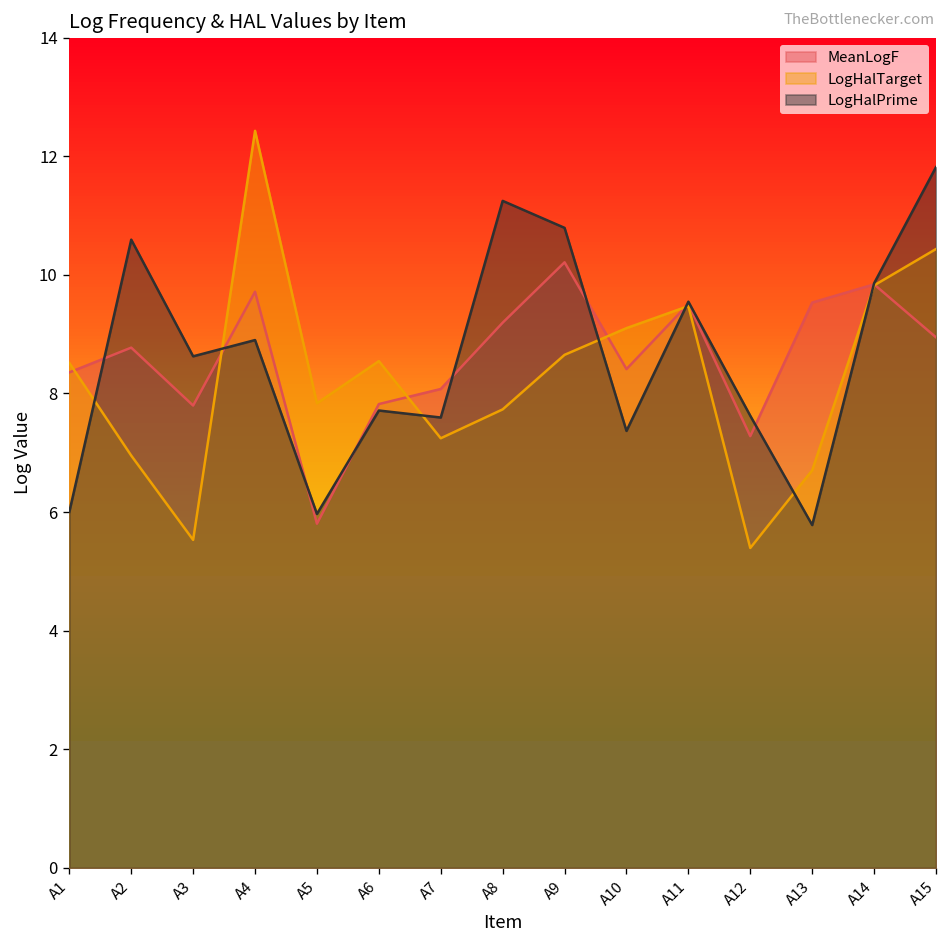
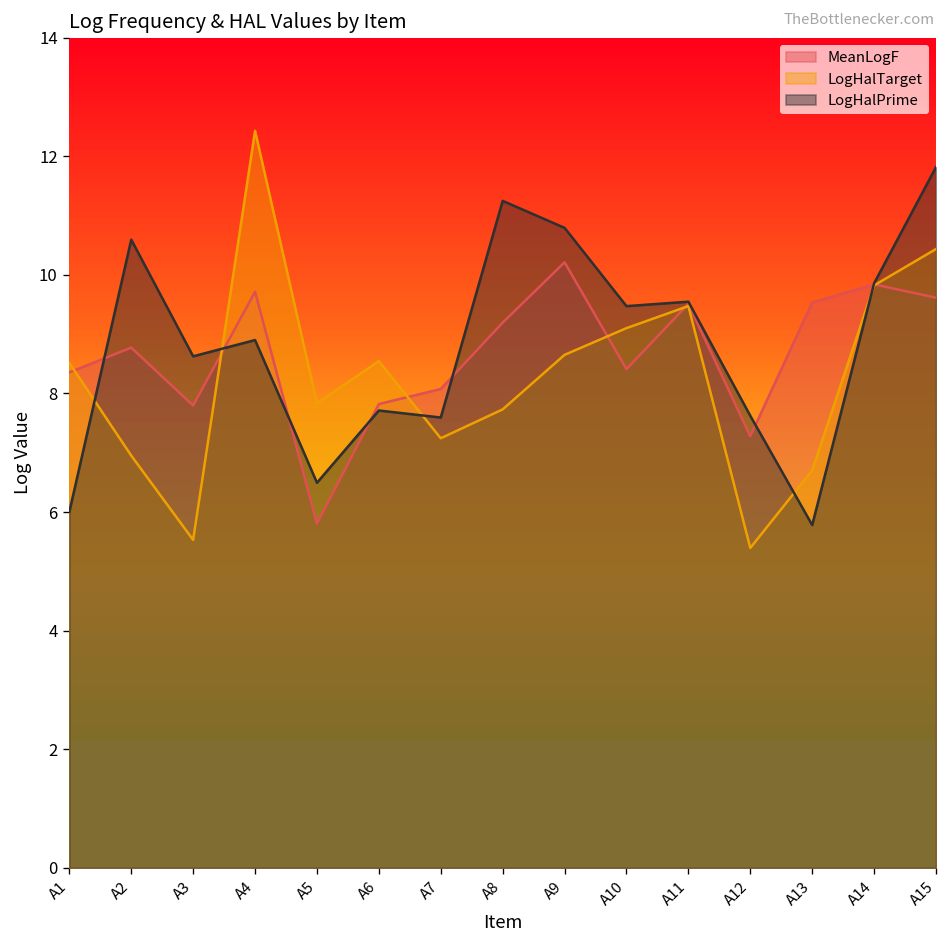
  {
    "MeanLogF": {
      "A1": 8.4,
      "A2": 8.8,
      "A3": 7.8,
      "A4": 9.7,
      "A5": 5.8,
      "A6": 7.8,
      "A7": 8.1,
      "A8": 9.2,
      "A9": 10.2,
      "A10": 8.4,
      "A12": 7.3,
      "A13": 9.5,
-     "A15": 8.9
+     "A15": 9.6
    },
    "LogHalTarget": {
      "A1": 8.5,
      "A2": 7.0,
      "A3": 5.5,
      "A4": 12.4,
      "A5": 7.8,
      "A6": 8.5,
      "A7": 7.2,
      "A8": 7.7,
      "A9": 8.7,
      "A10": 9.1,
      "A12": 5.4,
      "A13": 6.7,
      "A15": 10.4
    },
    "LogHalPrime": {
      "A1": 6.0,
      "A2": 10.6,
      "A3": 8.6,
      "A4": 8.9,
-     "A5": 6.0,
+     "A5": 6.5,
      "A6": 7.7,
      "A7": 7.6,
      "A8": 11.2,
      "A9": 10.8,
-     "A10": 7.4,
+     "A10": 9.5,
      "A12": 7.6,
      "A13": 5.8,
      "A15": 11.8
    }
  }
